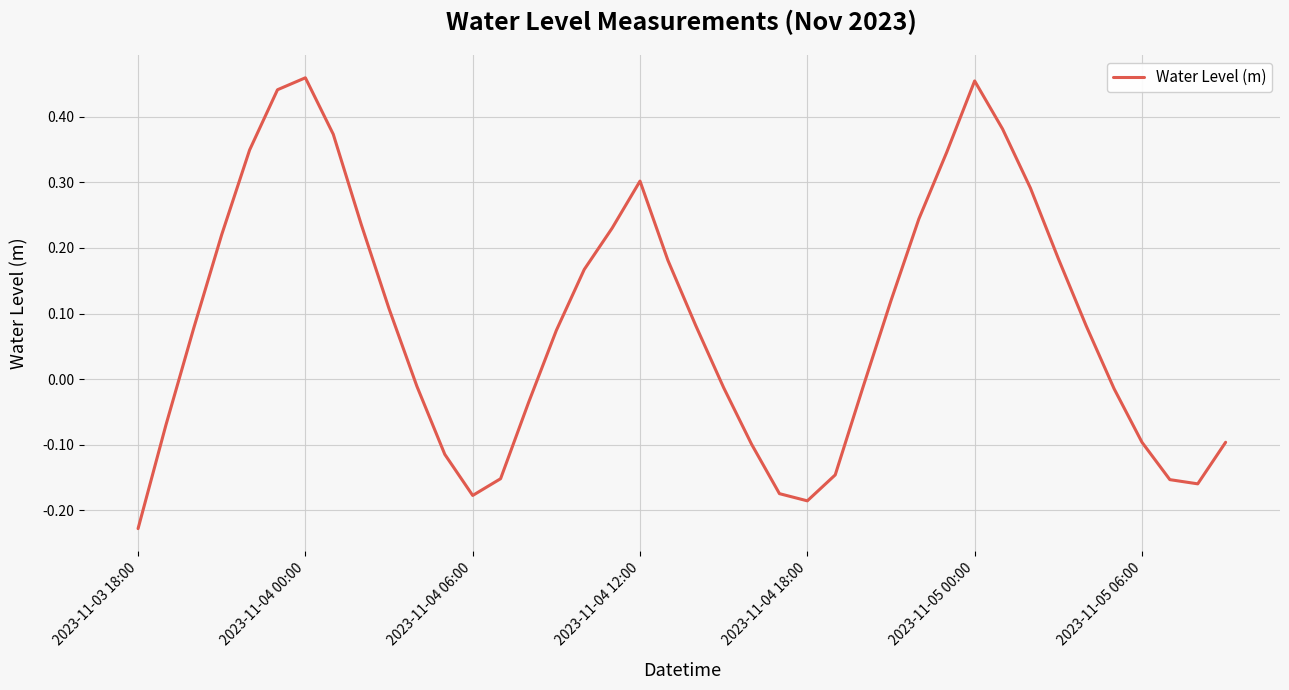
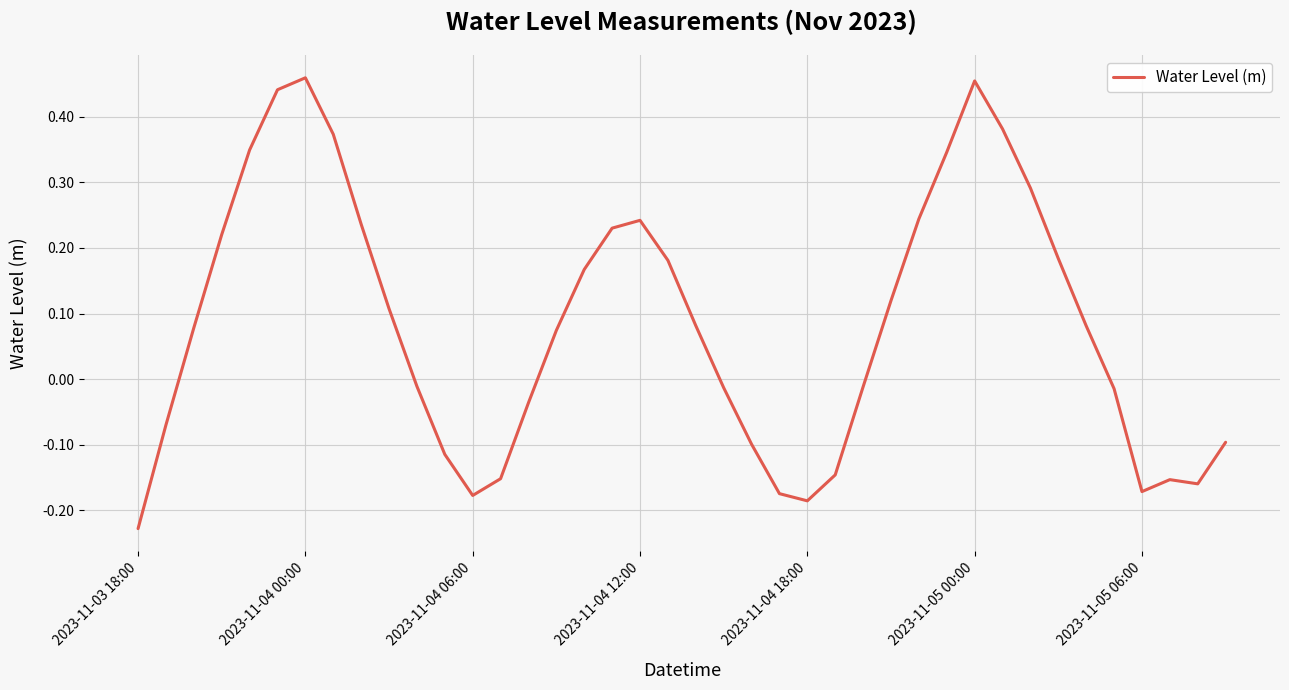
  {
    "2023-11-03 18:00": -0.23,
    "2023-11-04 00:00": 0.46,
    "2023-11-04 06:00": -0.18,
-   "2023-11-04 12:00": 0.30,
+   "2023-11-04 12:00": 0.24,
    "2023-11-04 18:00": -0.19,
    "2023-11-05 00:00": 0.45,
-   "2023-11-05 06:00": -0.10
+   "2023-11-05 06:00": -0.17
  }
